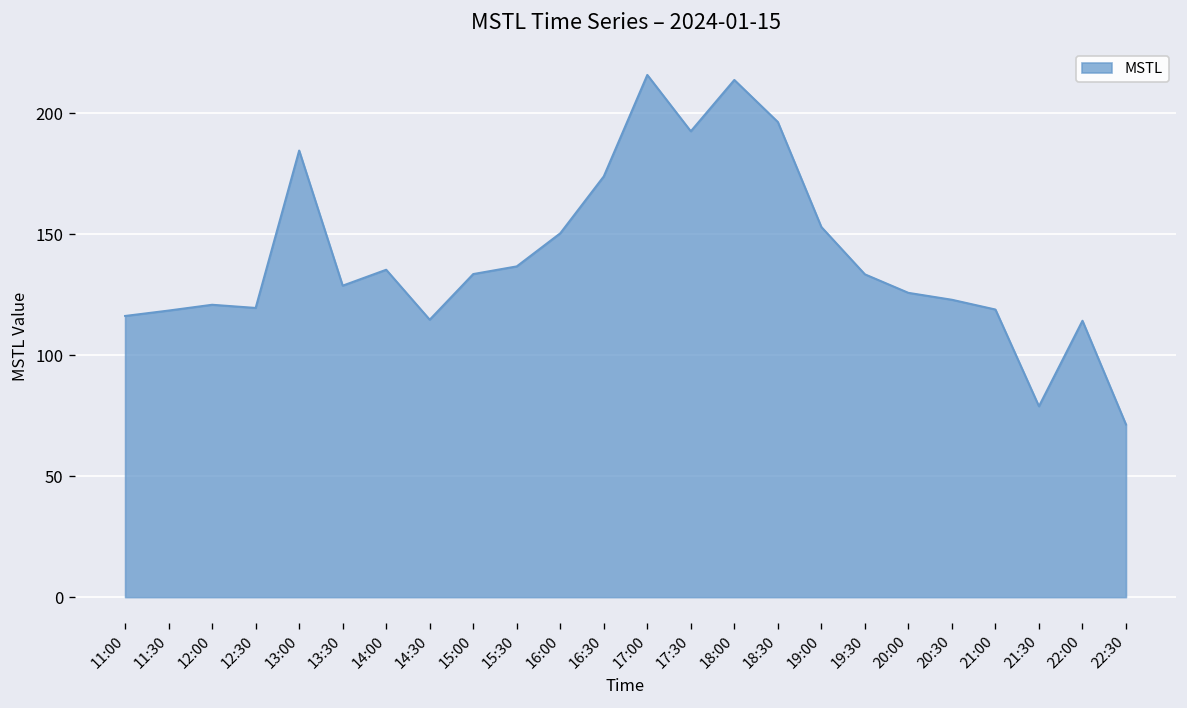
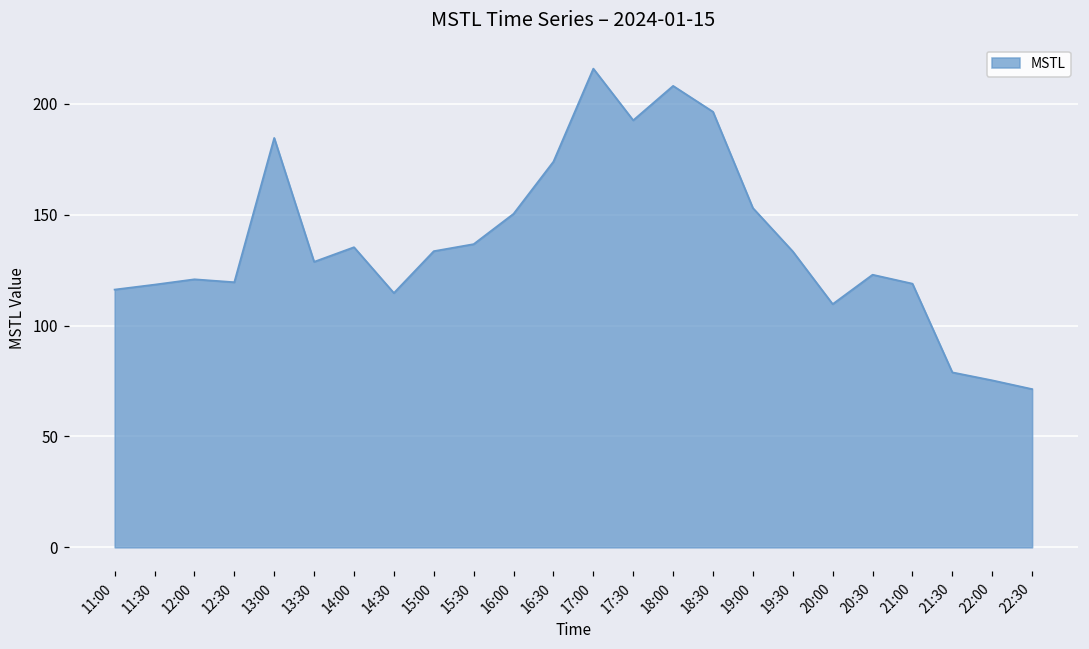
  {
    "11:00": 116,
    "11:30": 118,
    "12:00": 121,
    "12:30": 120,
    "13:00": 185,
    "13:30": 129,
    "14:00": 135,
    "14:30": 115,
    "15:00": 134,
    "15:30": 137,
    "16:00": 150,
    "16:30": 174,
    "17:00": 216,
    "17:30": 193,
-   "18:00": 214,
+   "18:00": 208,
    "18:30": 196,
    "19:00": 153,
    "19:30": 133,
-   "20:00": 126,
+   "20:00": 110,
    "20:30": 123,
    "21:00": 119,
    "21:30": 79,
-   "22:00": 114,
+   "22:00": 75,
    "22:30": 71
  }
